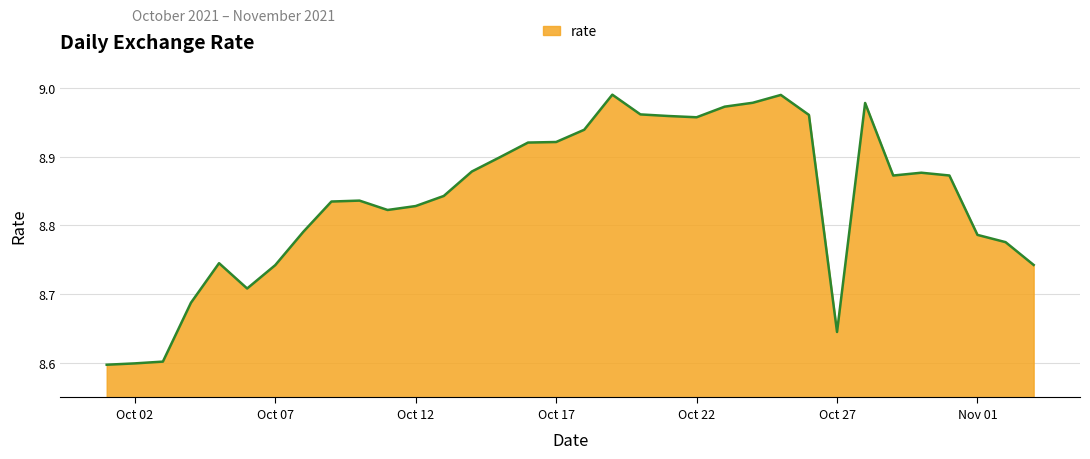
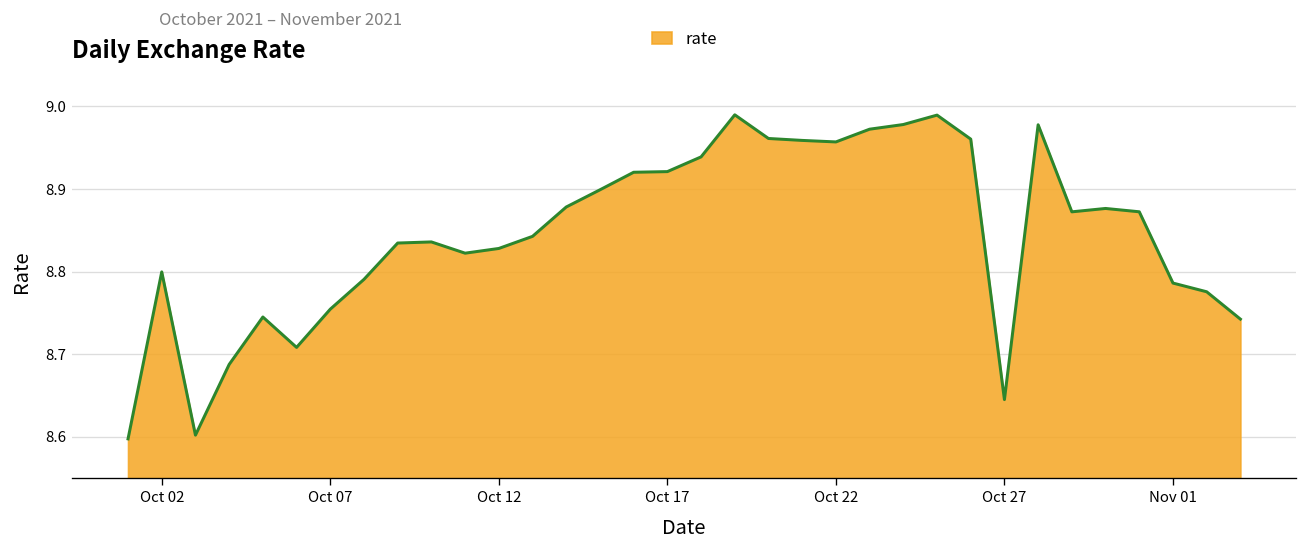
  {
-   "Oct 02": 8.60,
-   "Oct 07": 8.74,
+   "Oct 02": 8.80,
+   "Oct 07": 8.75,
    "Oct 12": 8.83,
    "Oct 17": 8.92,
    "Oct 22": 8.96,
    "Oct 27": 8.65,
    "Nov 01": 8.79
  }
